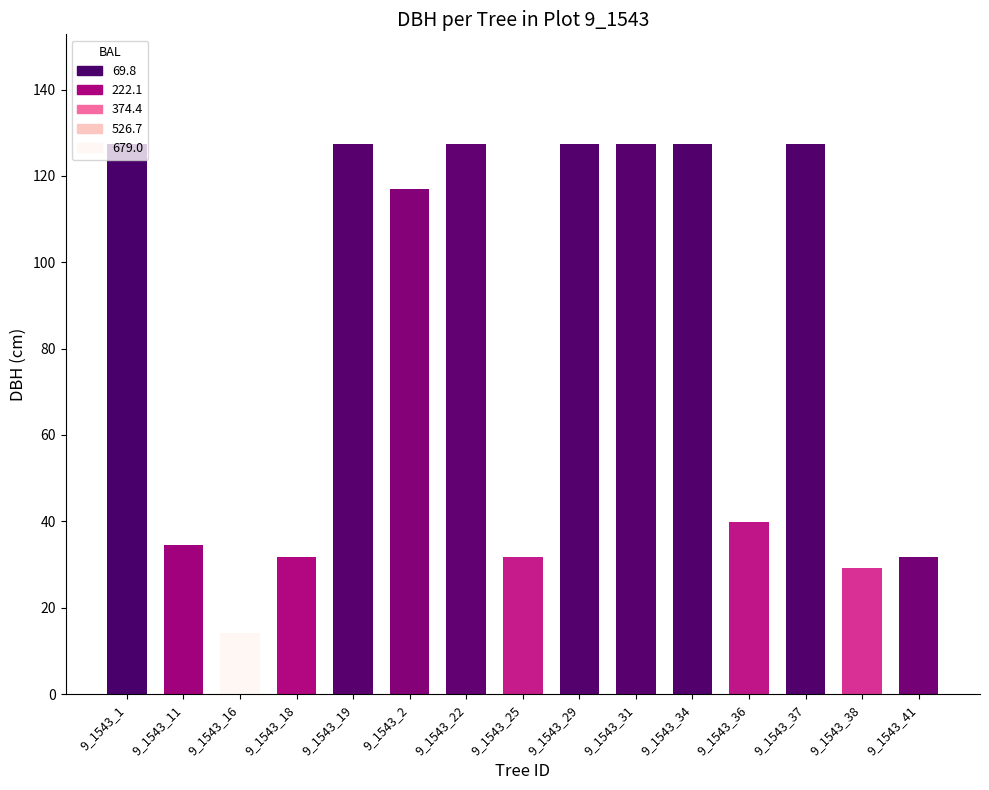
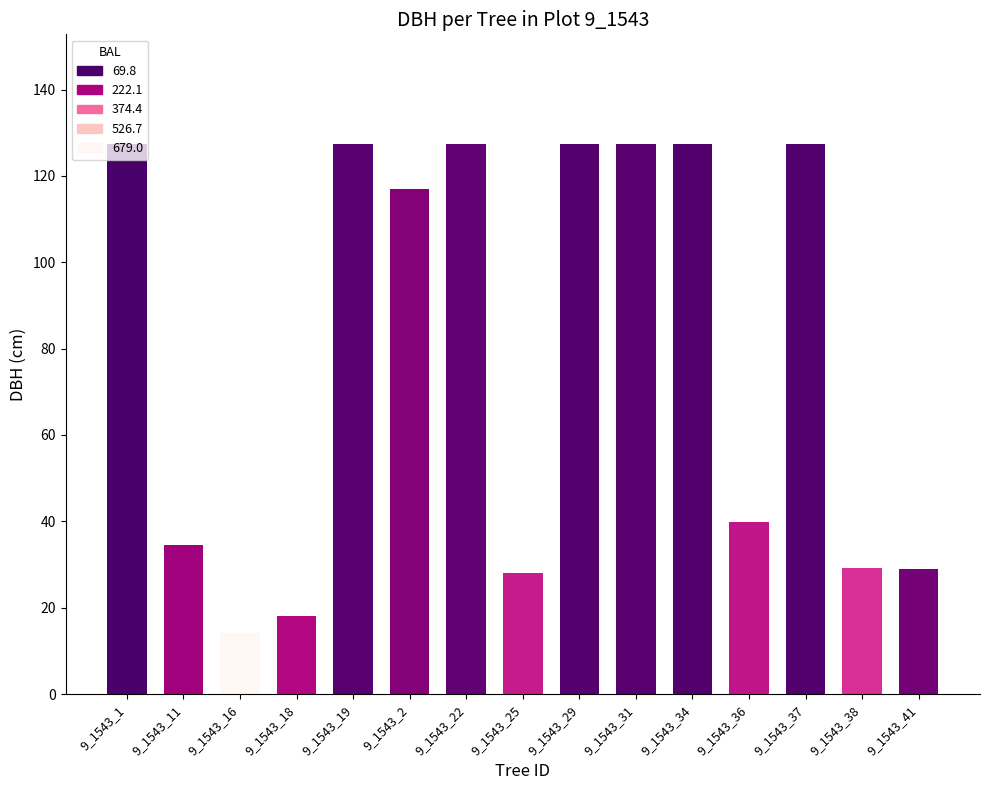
  {
    "9_1543_11": 34,
    "9_1543_16": 14,
-   "9_1543_18": 32,
+   "9_1543_18": 18,
    "9_1543_19": 127,
    "9_1543_2": 117,
    "9_1543_22": 127,
-   "9_1543_25": 32,
+   "9_1543_25": 28,
    "9_1543_29": 127,
    "9_1543_31": 127,
    "9_1543_34": 127,
    "9_1543_36": 40,
    "9_1543_37": 127,
    "9_1543_38": 29,
-   "9_1543_41": 32
+   "9_1543_41": 29
  }
